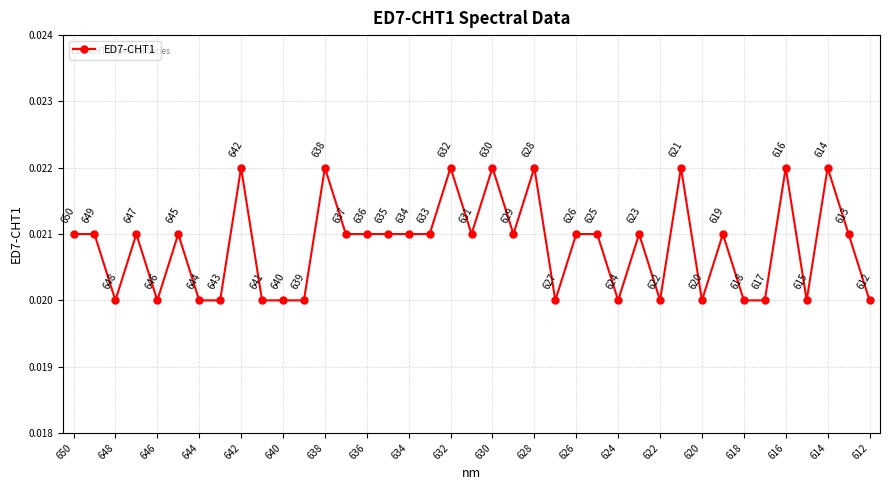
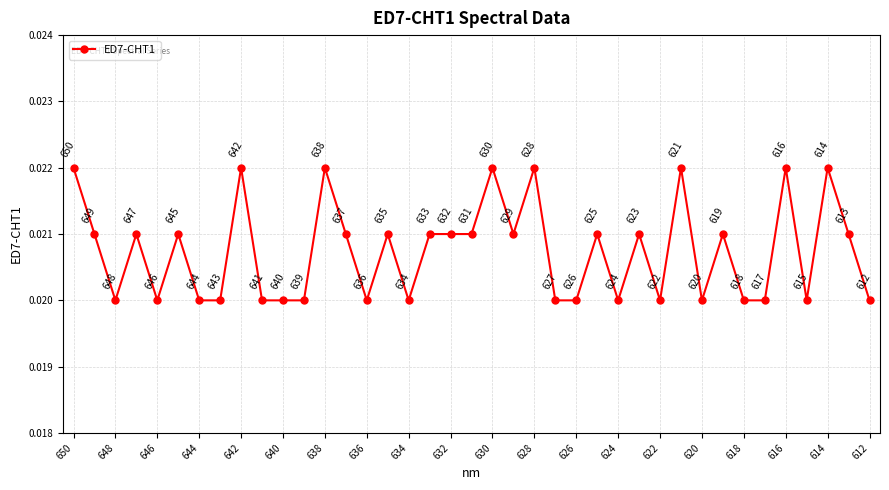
  {
-   "650": 0.021,
-   "636": 0.021,
-   "634": 0.021,
-   "632": 0.022,
-   "626": 0.021
+   "650": 0.022,
+   "636": 0.020,
+   "634": 0.020,
+   "632": 0.021,
+   "626": 0.020
  }
